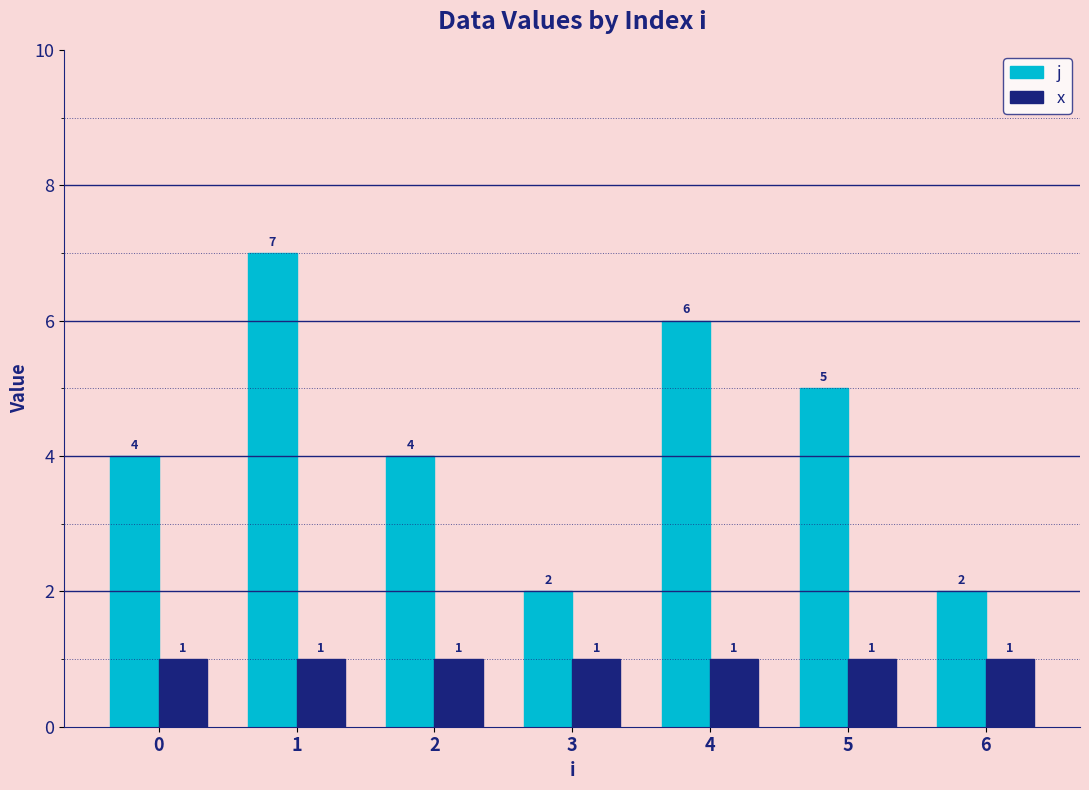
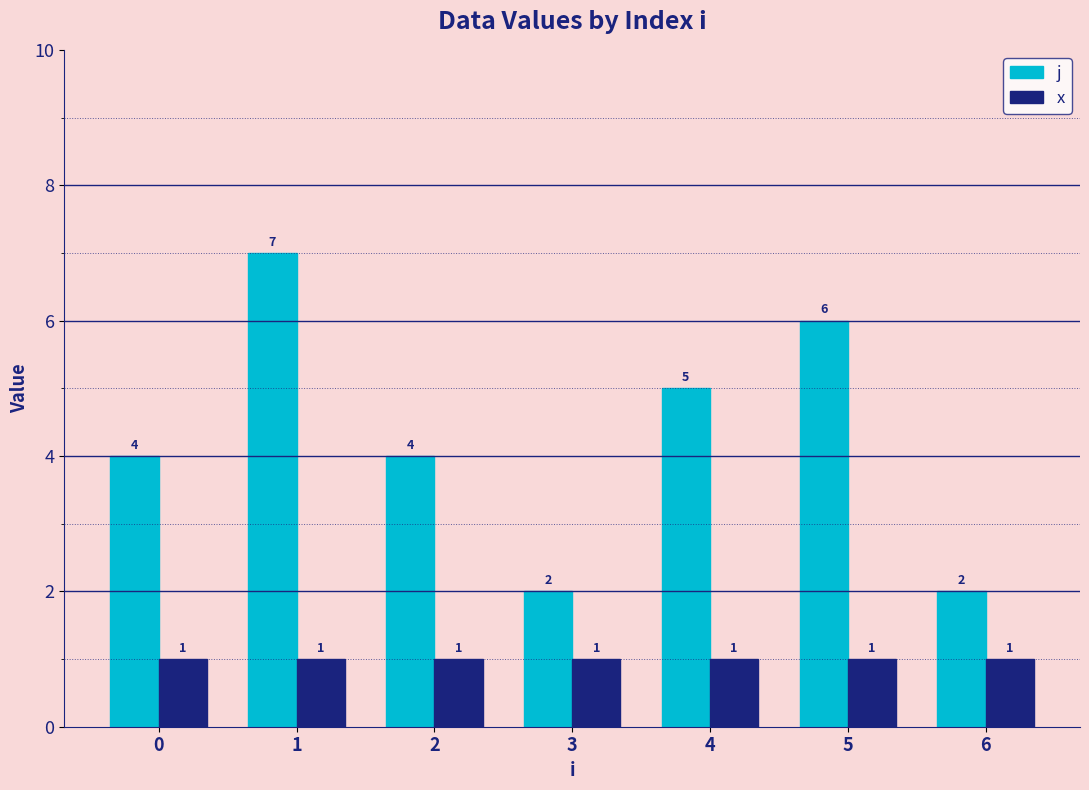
  {
    "j": {
      "0": 4,
      "1": 7,
      "2": 4,
      "3": 2,
-     "4": 6,
-     "5": 5,
+     "4": 5,
+     "5": 6,
      "6": 2
    },
    "x": {
      "0": 1,
      "1": 1,
      "2": 1,
      "3": 1,
      "4": 1,
      "5": 1,
      "6": 1
    }
  }
